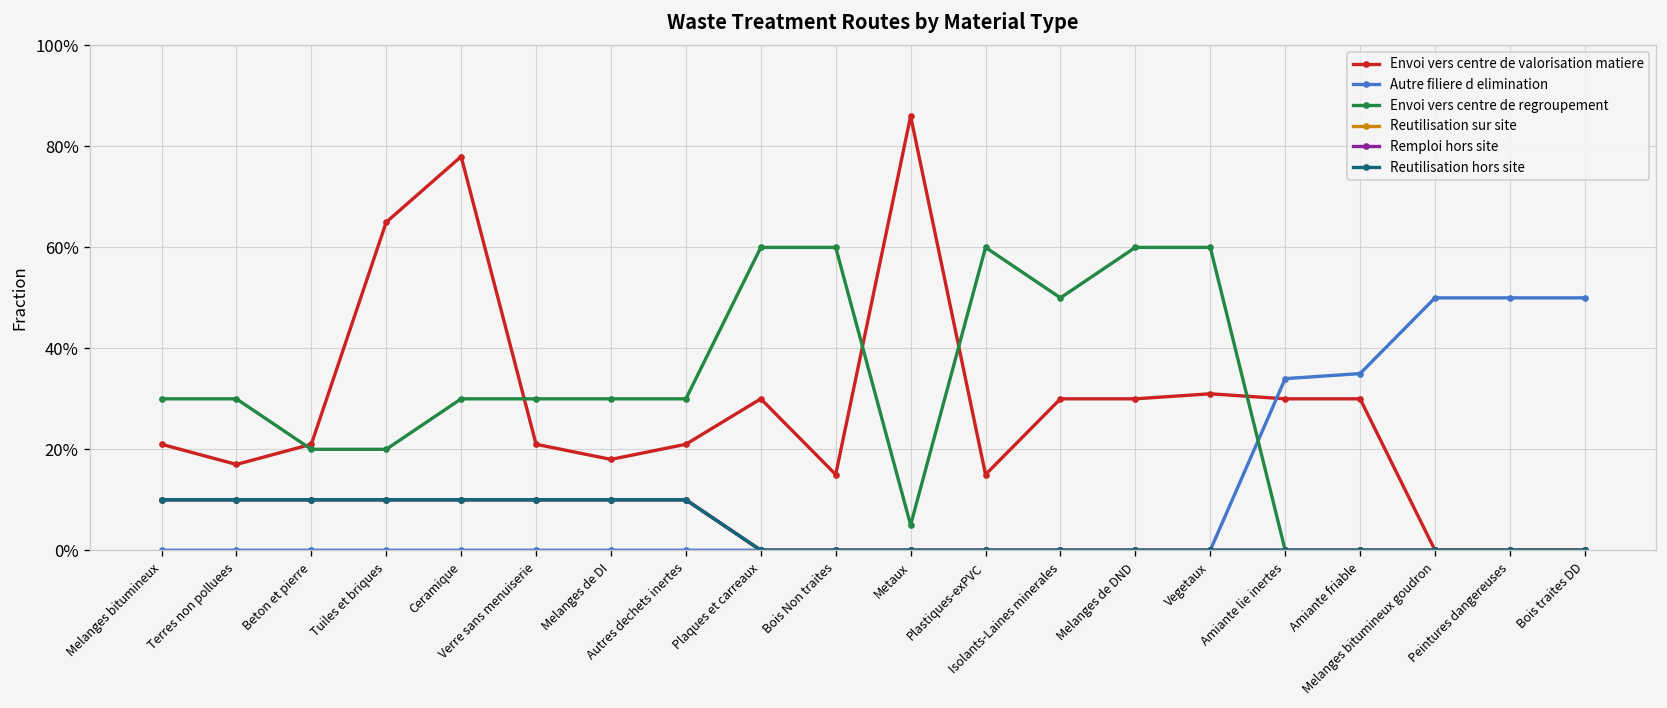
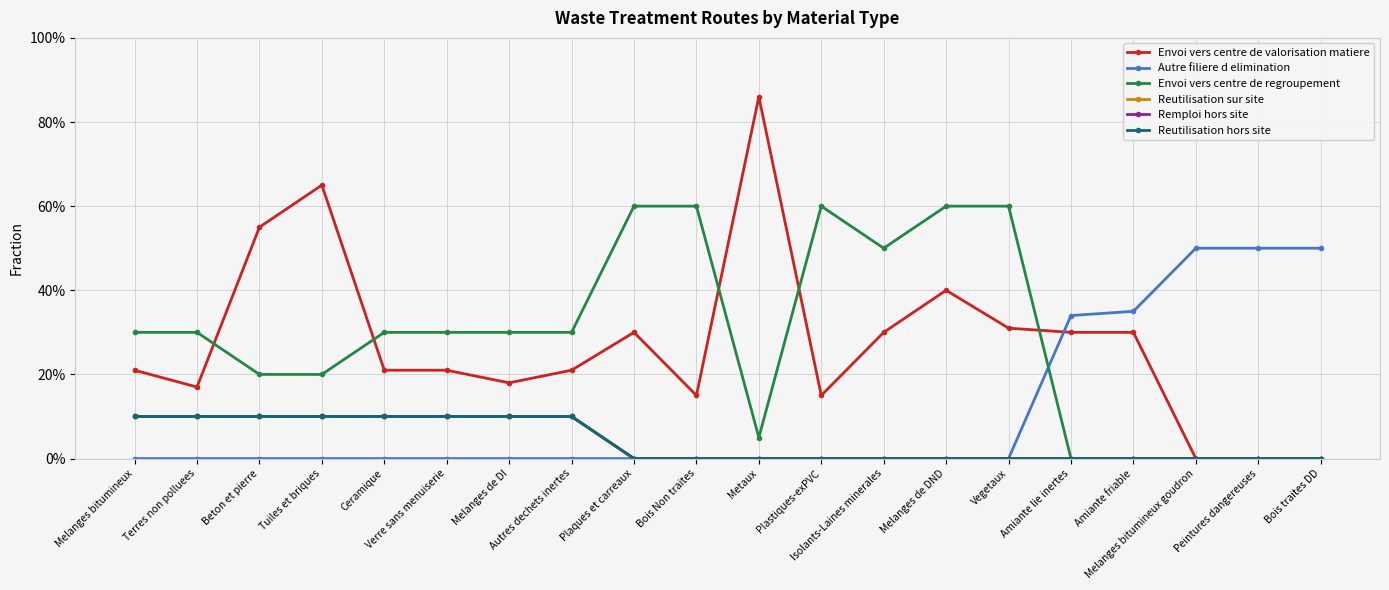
  {
    "Envoi vers centre de valorisation matiere": {
      "Melanges bitumineux": "21%",
      "Terres non polluees": "17%",
-     "Beton et pierre": "21%",
+     "Beton et pierre": "55%",
      "Tuiles et briques": "65%",
-     "Ceramique": "78%",
+     "Ceramique": "21%",
      "Verre sans menuiserie": "21%",
      "Melanges de DI": "18%",
      "Autres dechets inertes": "21%",
      "Plaques et carreaux": "30%",
      "Bois Non traites": "15%",
      "Metaux": "86%",
      "Plastiques-exPVC": "15%",
      "Isolants-Laines minerales": "30%",
-     "Melanges de DND": "30%",
+     "Melanges de DND": "40%",
      "Vegetaux": "31%",
      "Amiante lie inertes": "30%",
      "Amiante friable": "30%"
    },
    "Autre filiere d elimination": {
      "Melanges bitumineux": "0%",
      "Terres non polluees": "0%",
      "Beton et pierre": "0%",
      "Tuiles et briques": "0%",
      "Ceramique": "0%",
      "Verre sans menuiserie": "0%",
      "Melanges de DI": "0%",
      "Autres dechets inertes": "0%",
      "Amiante lie inertes": "34%",
      "Amiante friable": "35%",
      "Melanges bitumineux goudron": "50%",
      "Peintures dangereuses": "50%",
      "Bois traites DD": "50%"
    },
    "Envoi vers centre de regroupement": {
      "Melanges bitumineux": "30%",
      "Terres non polluees": "30%",
      "Beton et pierre": "20%",
      "Tuiles et briques": "20%",
      "Ceramique": "30%",
      "Verre sans menuiserie": "30%",
      "Melanges de DI": "30%",
      "Autres dechets inertes": "30%",
      "Plaques et carreaux": "60%",
      "Bois Non traites": "60%",
      "Metaux": "5%",
      "Plastiques-exPVC": "60%",
      "Isolants-Laines minerales": "50%",
      "Melanges de DND": "60%",
      "Vegetaux": "60%"
    },
    "Reutilisation hors site": {
      "Melanges bitumineux": "10%",
      "Terres non polluees": "10%",
      "Beton et pierre": "10%",
      "Tuiles et briques": "10%",
      "Ceramique": "10%",
      "Verre sans menuiserie": "10%",
      "Melanges de DI": "10%",
      "Autres dechets inertes": "10%"
    }
  }
